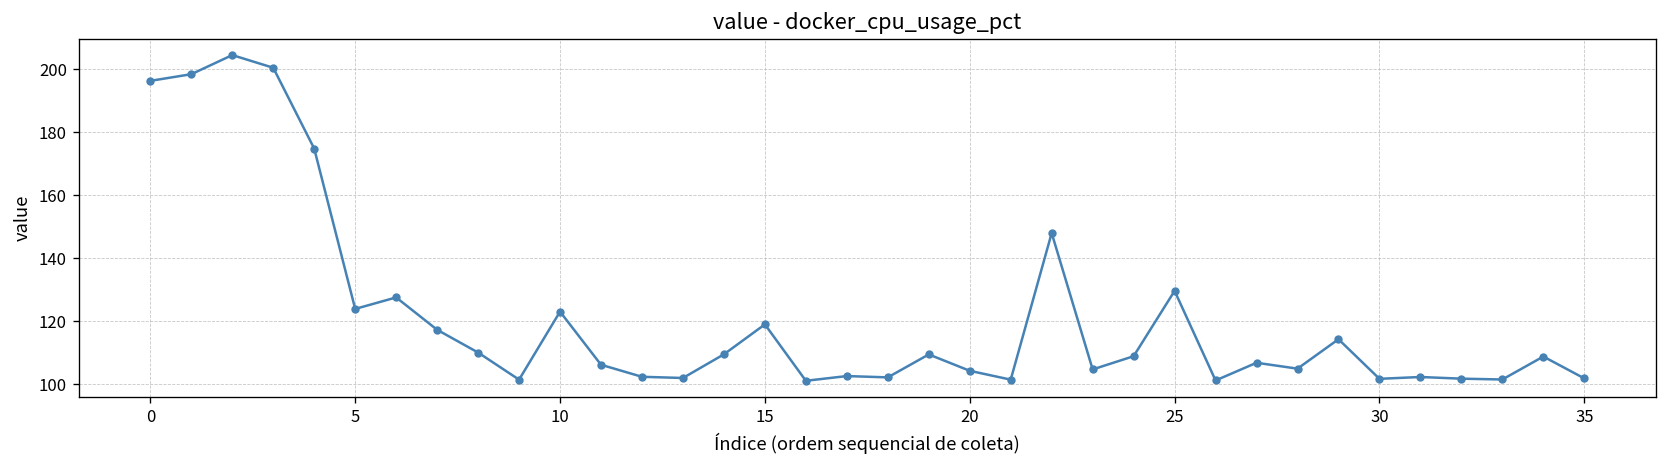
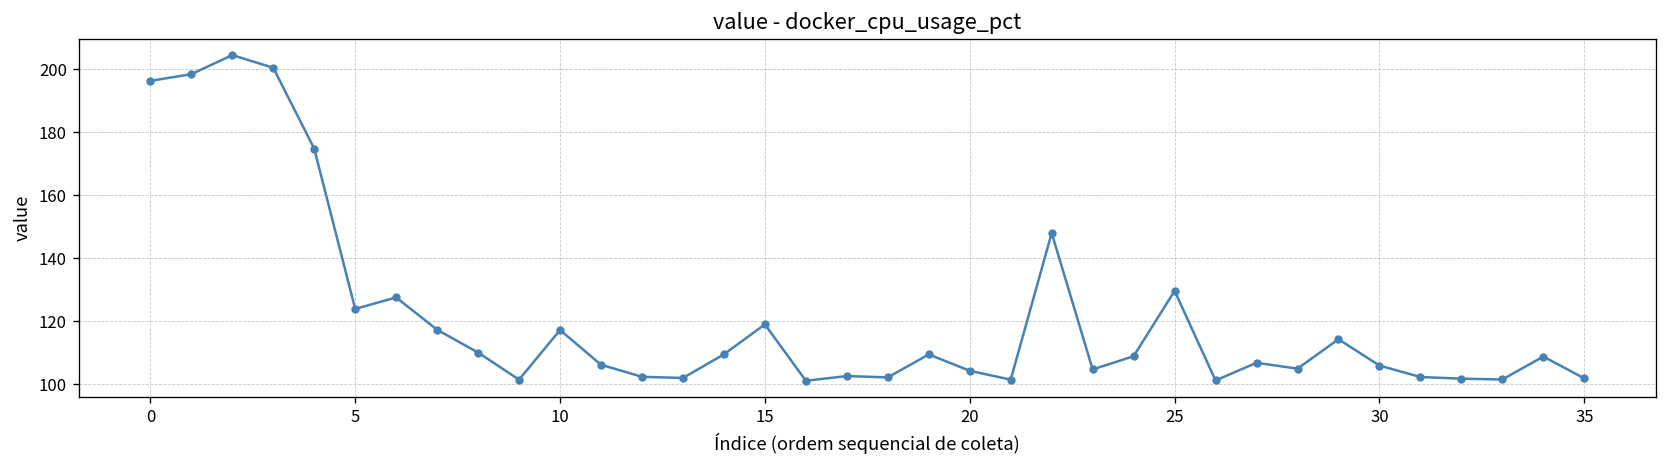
  {
    "0": 196,
    "5": 124,
-   "10": 123,
+   "10": 117,
    "15": 119,
    "20": 104,
    "25": 130,
-   "30": 102,
+   "30": 106,
    "35": 102
  }
